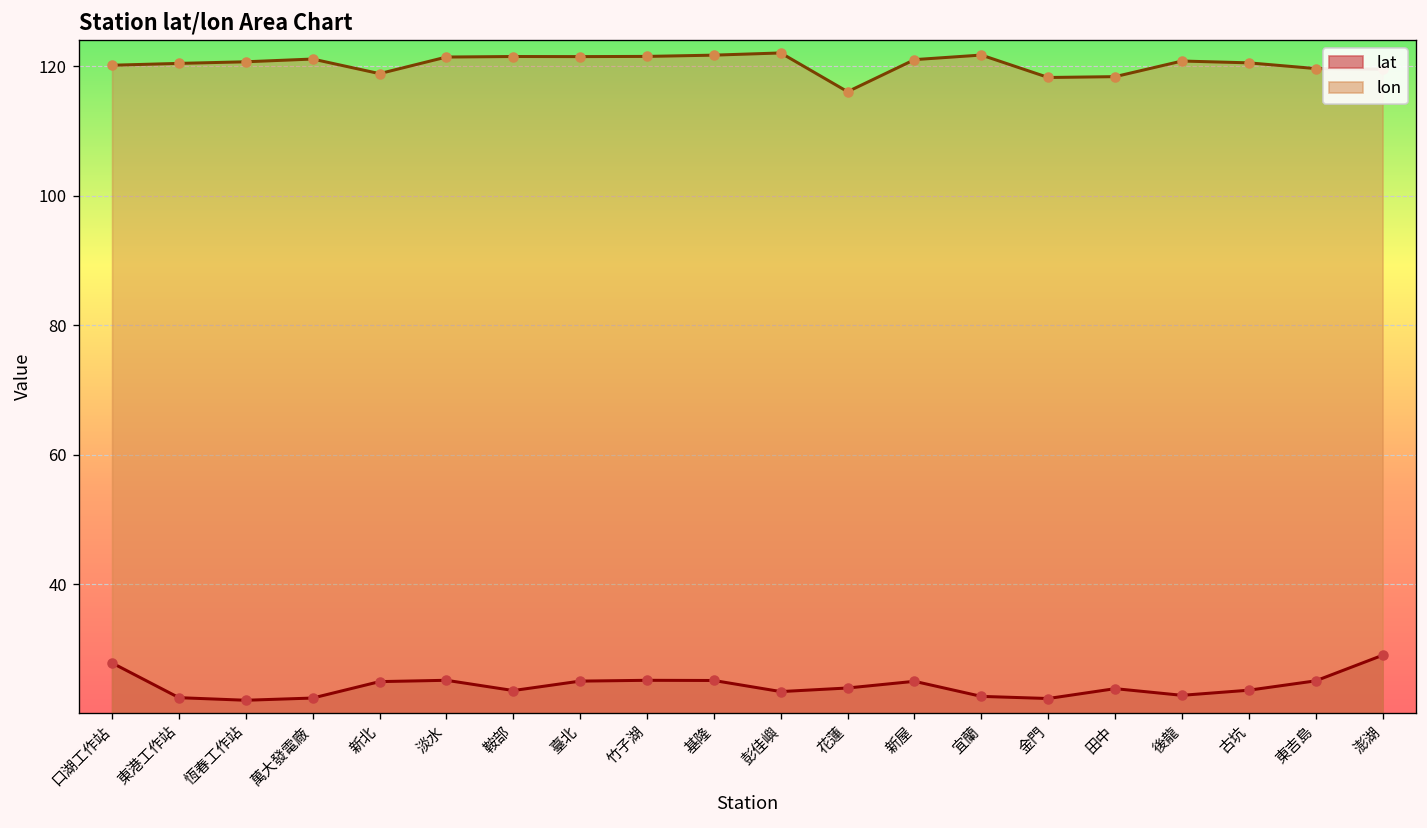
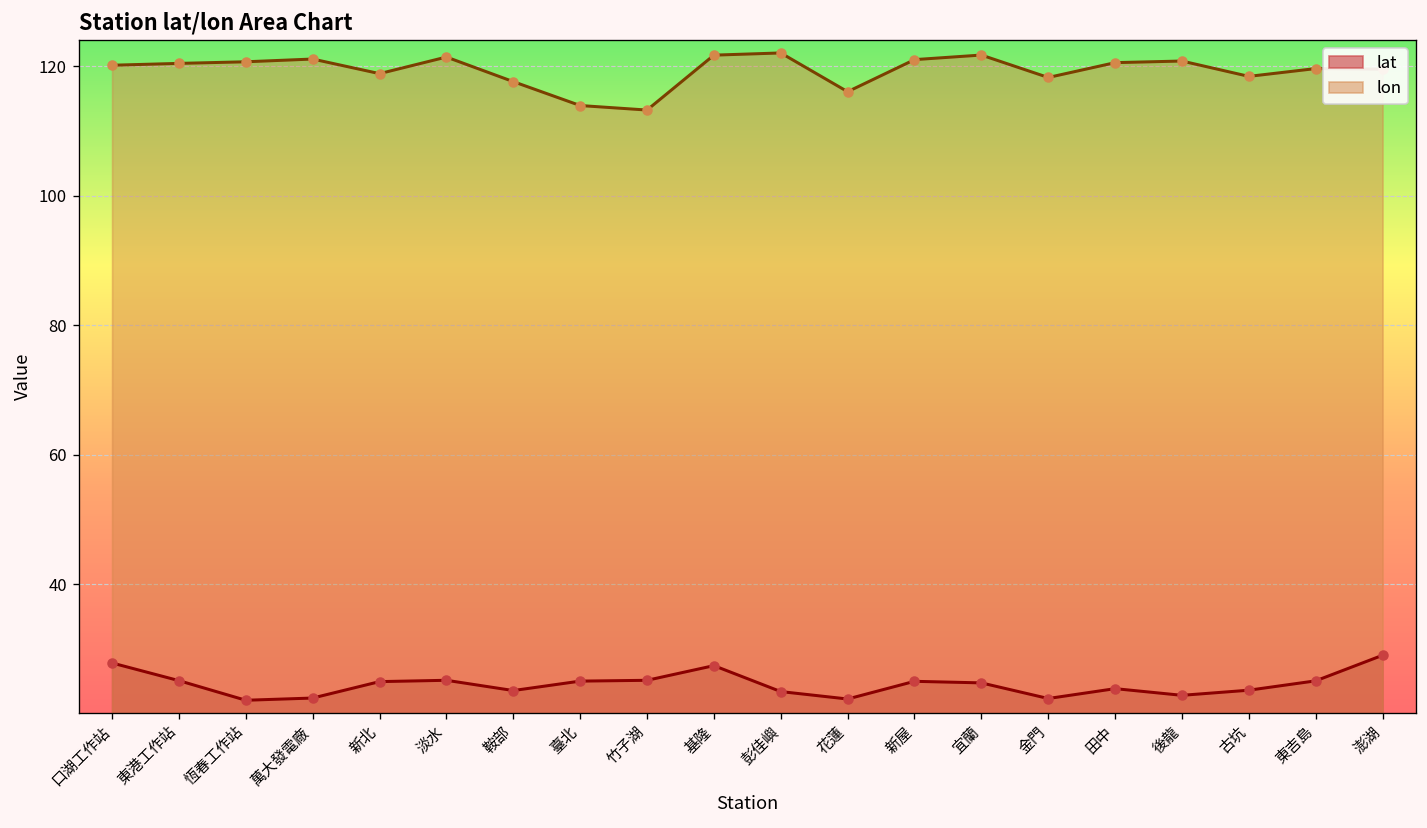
  {
    "lat": {
      "口湖工作站": 28,
-     "東港工作站": 22,
+     "東港工作站": 25,
      "恆春工作站": 22,
      "萬大發電廠": 22,
      "新北": 25,
      "淡水": 25,
      "鞍部": 24,
      "臺北": 25,
      "竹子湖": 25,
-     "基隆": 25,
+     "基隆": 27,
      "彭佳嶼": 23,
-     "花蓮": 24,
+     "花蓮": 22,
      "新屋": 25,
-     "宜蘭": 23,
+     "宜蘭": 25,
      "金門": 22,
      "田中": 24,
      "後龍": 23,
      "古坑": 24,
      "東吉島": 25,
      "澎湖": 29
    },
    "lon": {
      "口湖工作站": 120,
      "東港工作站": 120,
      "恆春工作站": 121,
      "萬大發電廠": 121,
      "新北": 119,
      "淡水": 121,
-     "鞍部": 122,
-     "臺北": 122,
-     "竹子湖": 122,
+     "鞍部": 118,
+     "臺北": 114,
+     "竹子湖": 113,
      "基隆": 122,
      "彭佳嶼": 122,
      "花蓮": 116,
      "新屋": 121,
      "宜蘭": 122,
      "金門": 118,
-     "田中": 118,
+     "田中": 121,
      "後龍": 121,
-     "古坑": 121,
+     "古坑": 118,
      "東吉島": 120
    }
  }
